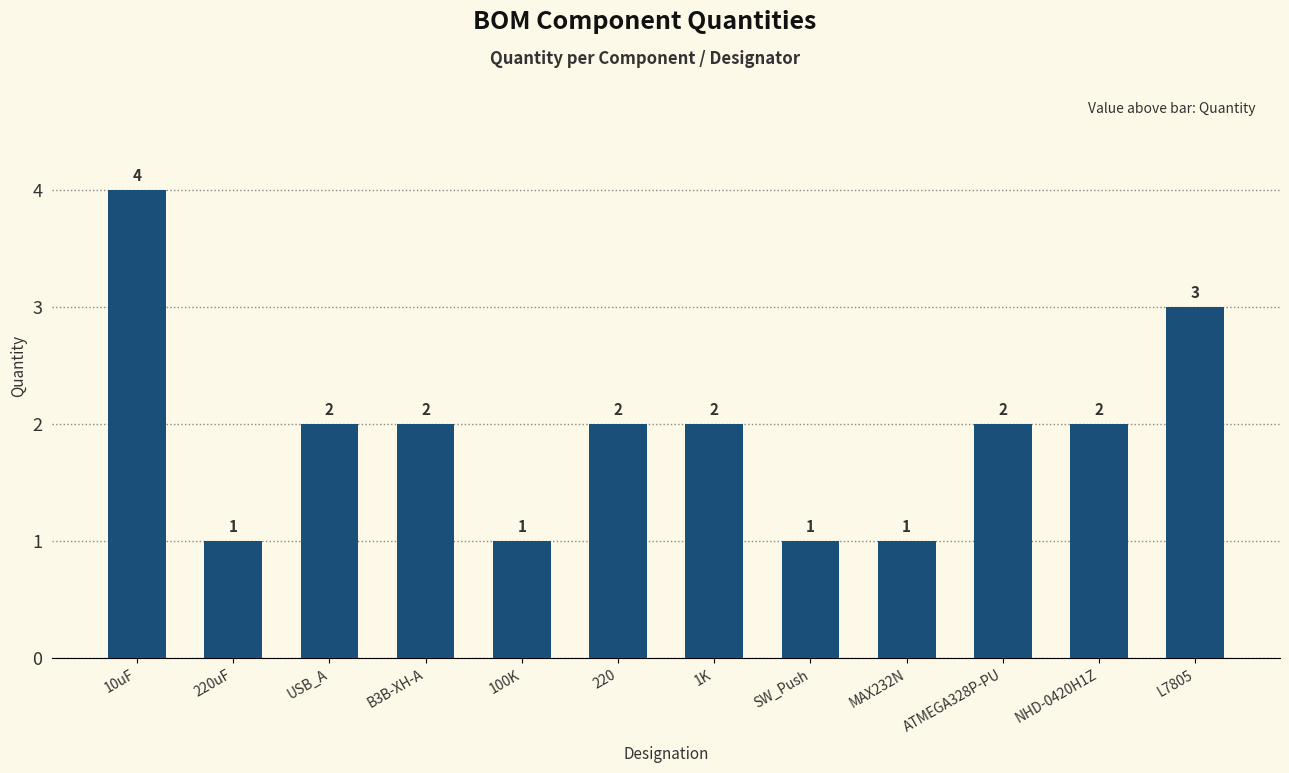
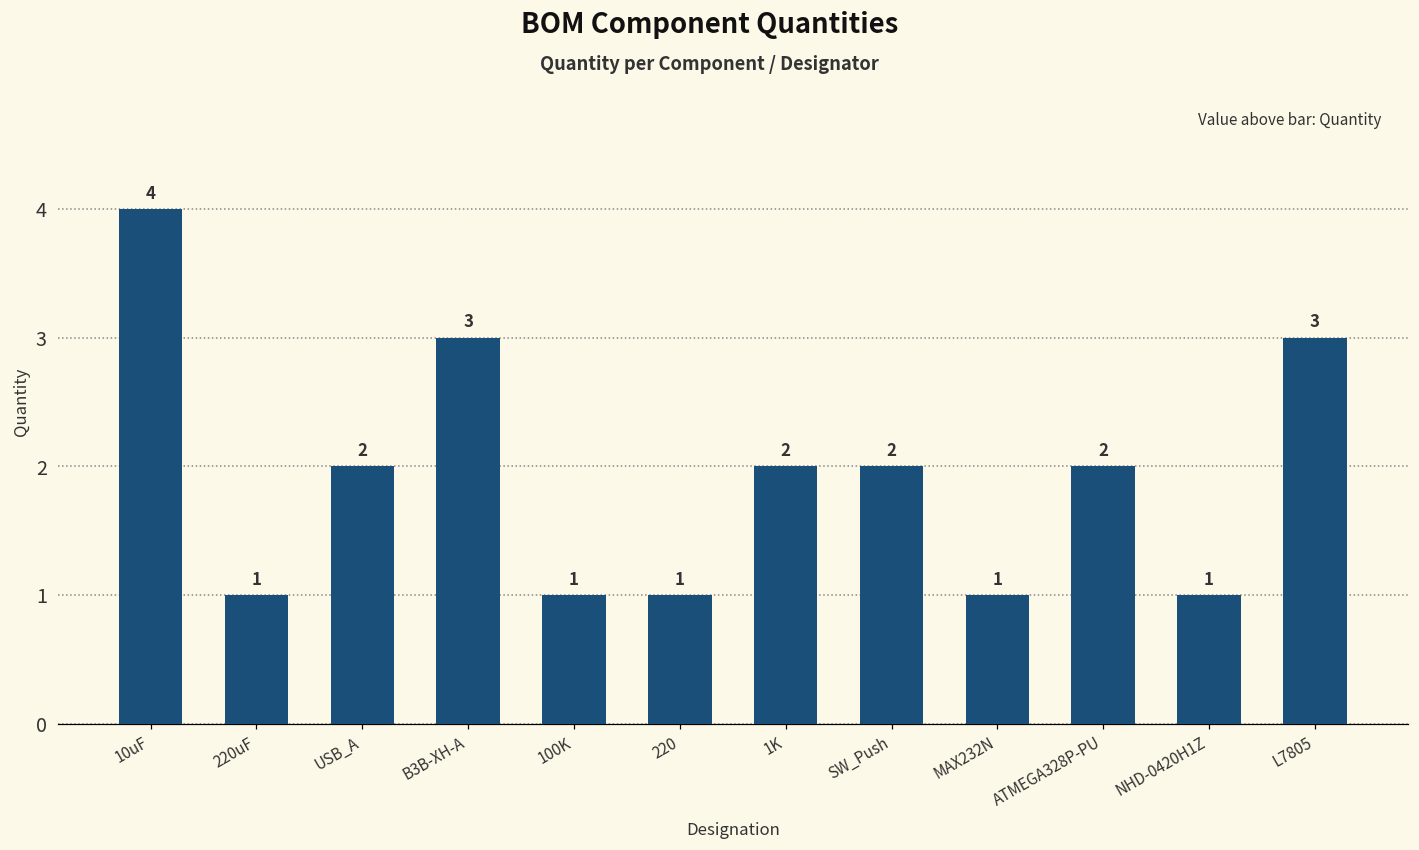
  {
    "10uF": 4,
    "220uF": 1,
    "USB_A": 2,
-   "B3B-XH-A": 2,
+   "B3B-XH-A": 3,
    "100K": 1,
-   "220": 2,
+   "220": 1,
    "1K": 2,
-   "SW_Push": 1,
+   "SW_Push": 2,
    "MAX232N": 1,
    "ATMEGA328P-PU": 2,
-   "NHD-0420H1Z": 2,
+   "NHD-0420H1Z": 1,
    "L7805": 3
  }
